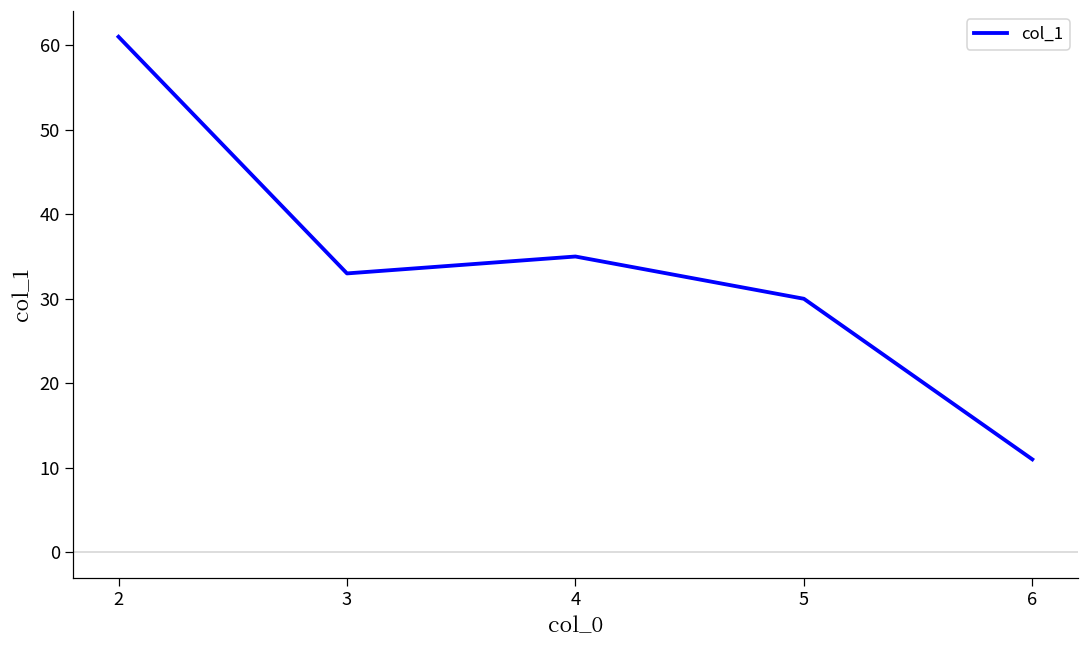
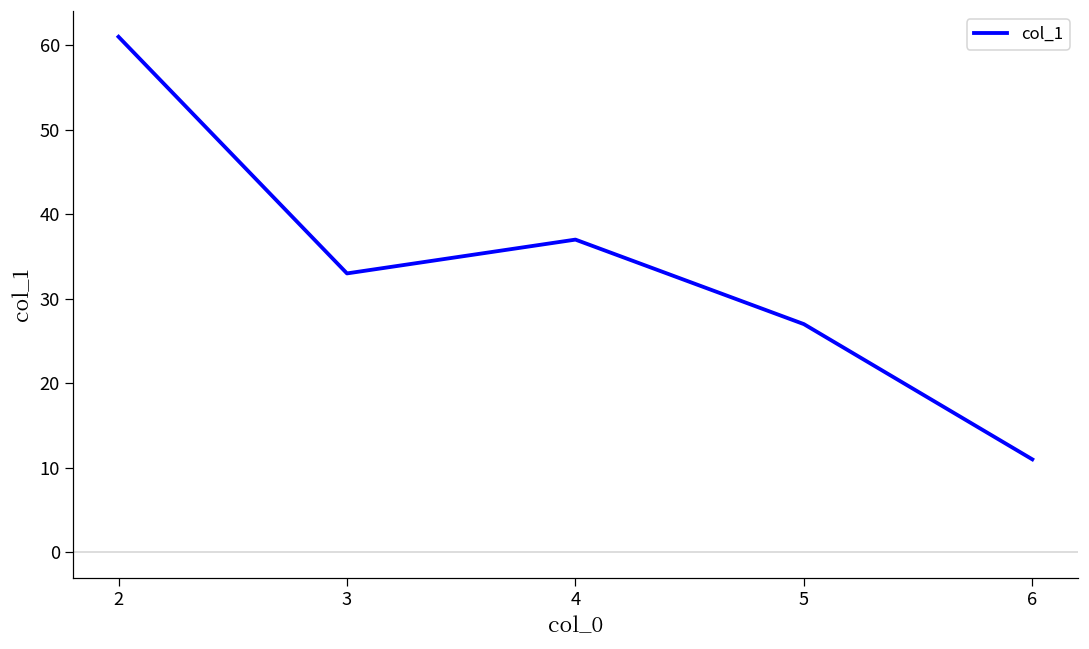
  {
    "2": 61,
    "3": 33,
-   "4": 35,
-   "5": 30,
+   "4": 37,
+   "5": 27,
    "6": 11
  }
